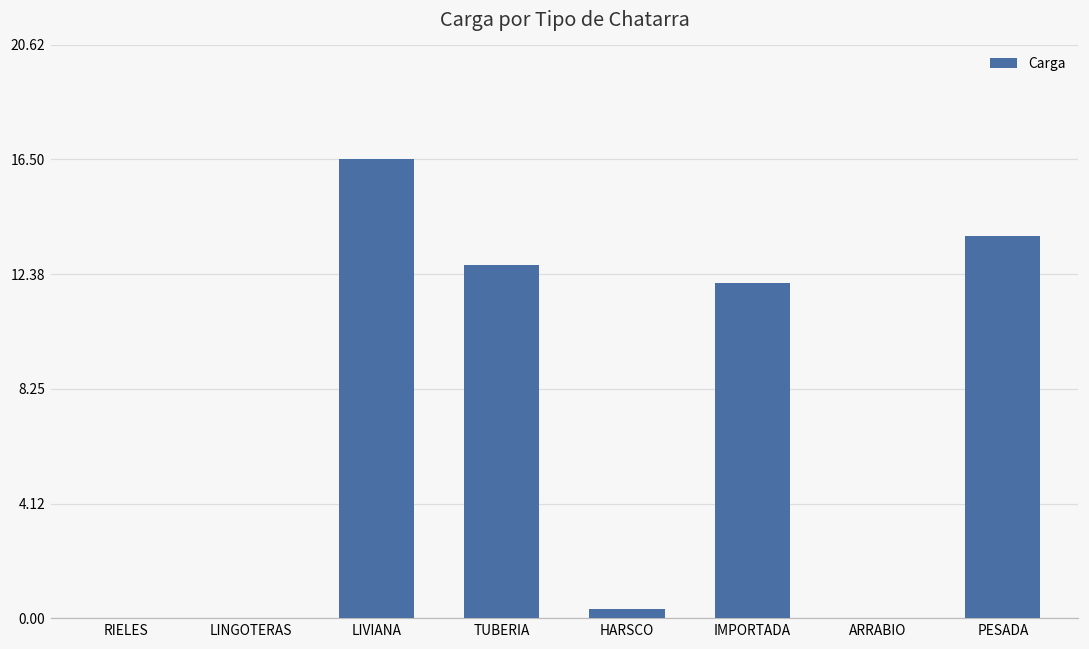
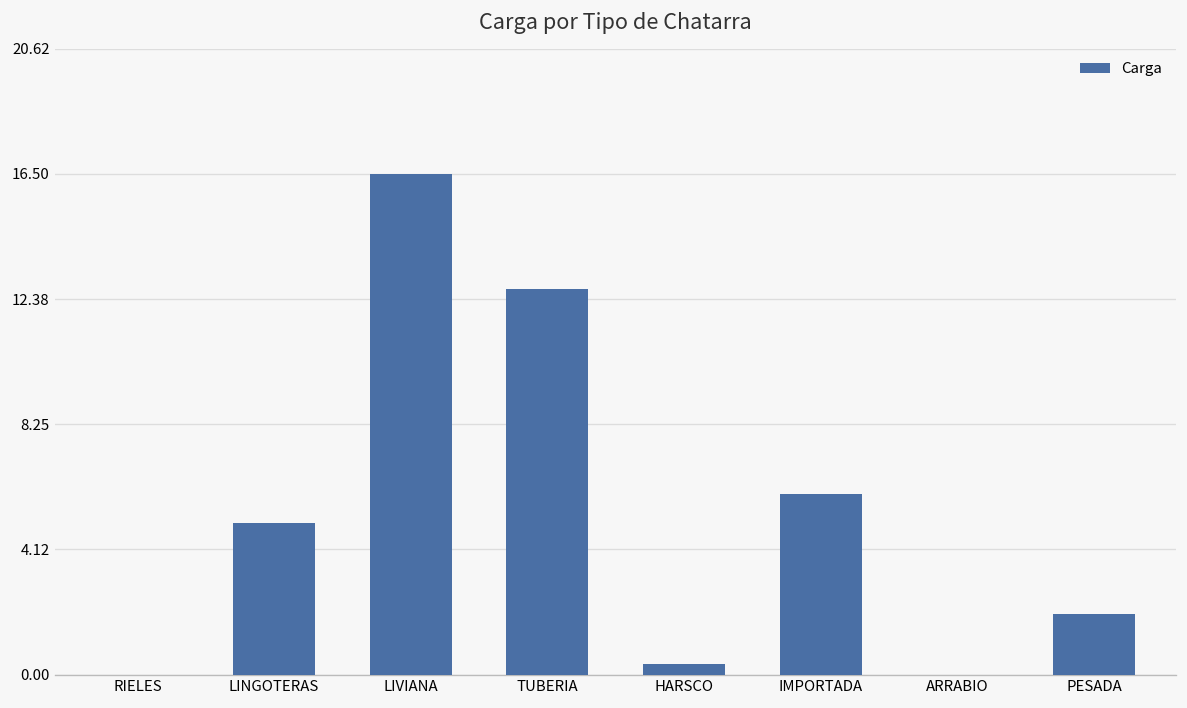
  {
    "RIELES": 0.0,
-   "LINGOTERAS": 0,
+   "LINGOTERAS": 5,
    "LIVIANA": 16.5,
    "TUBERIA": 12.7,
    "HARSCO": 0.3,
-   "IMPORTADA": 12.0,
+   "IMPORTADA": 5.9,
    "ARRABIO": 0.0,
-   "PESADA": 13.8
+   "PESADA": 2.0
  }
